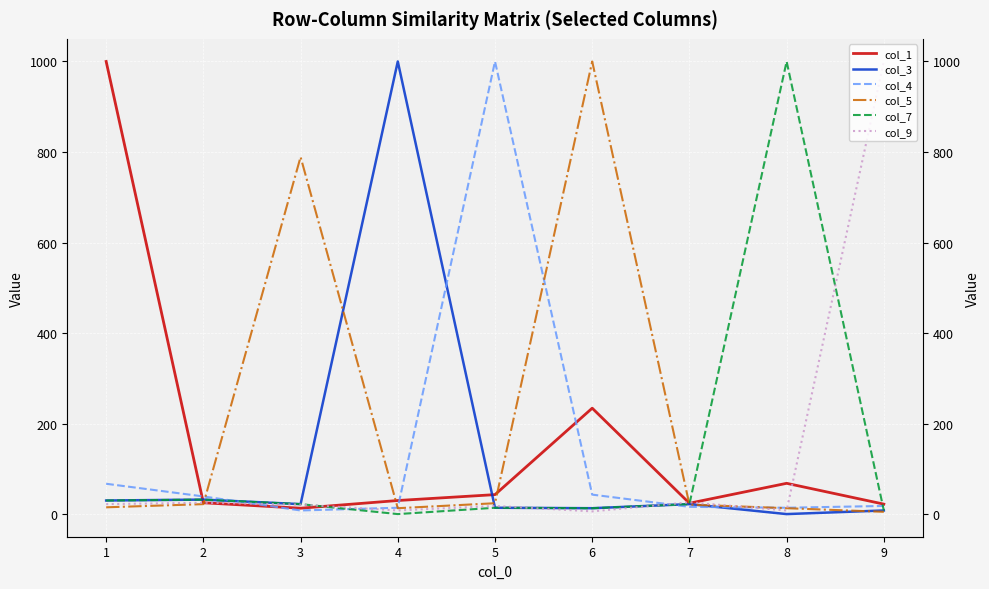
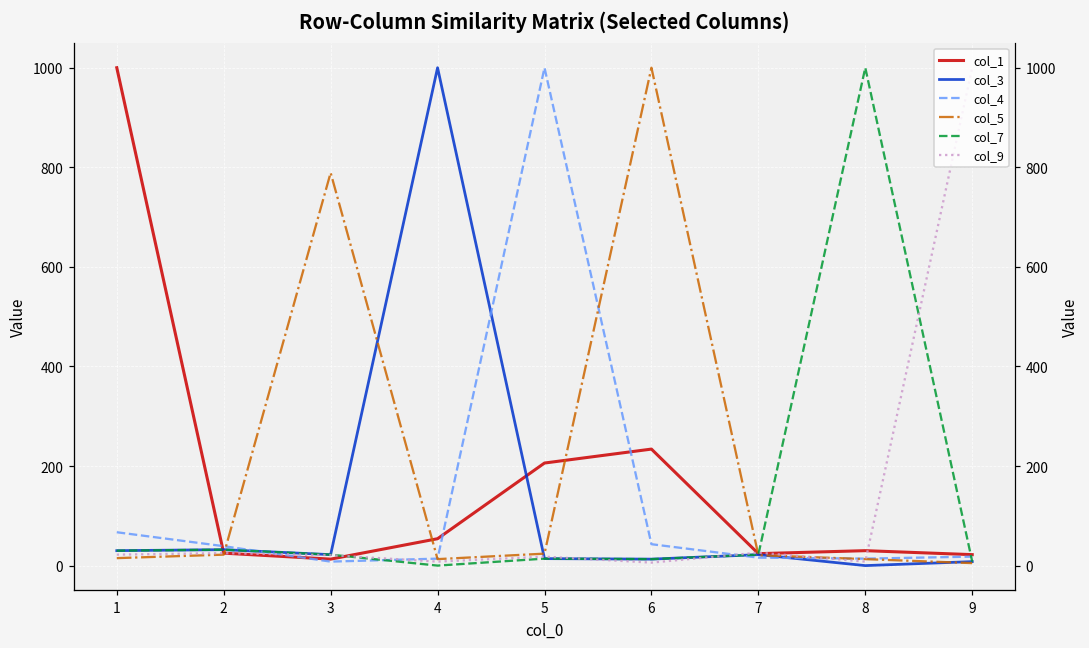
  {
    "col_1": {
      "1": 1000,
-     "4": 30,
-     "5": 40,
+     "4": 50,
+     "5": 210,
      "6": 230,
-     "8": 70
+     "8": 30
    },
    "col_3": {
      "4": 1000,
      "8": 0
    },
    "col_4": {
      "1": 70,
      "2": 40,
      "5": 1000,
      "6": 40
    },
    "col_5": {
      "1": 20,
      "3": 790,
      "5": 20,
      "6": 1000
    },
    "col_7": {
      "4": 0,
      "8": 1000
    },
    "col_9": {
      "1": 20,
      "6": 10
    }
  }
